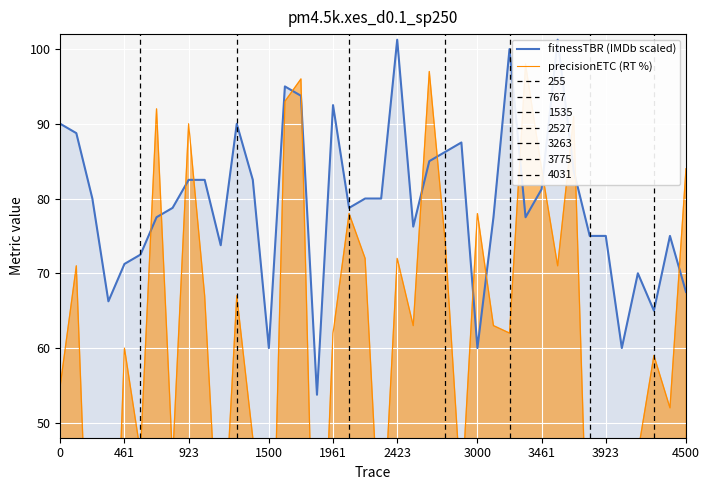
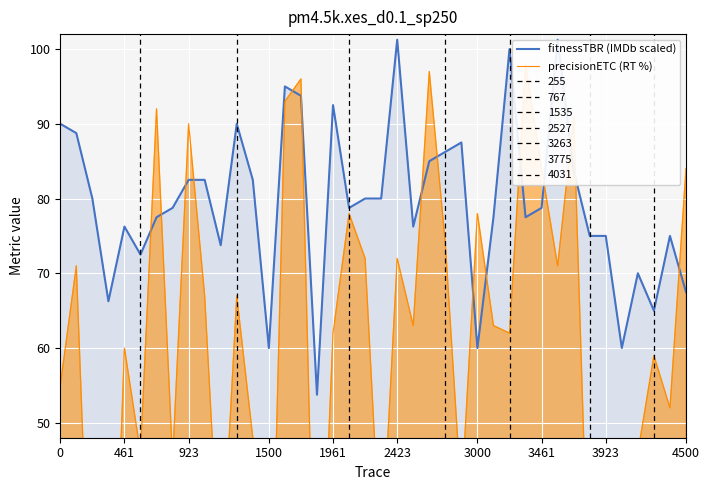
  {
    "fitnessTBR (IMDb scaled)": {
      "0": 90,
-     "461": 71,
+     "461": 76,
      "923": 83,
      "1500": 60,
      "1961": 93,
      "2423": 101,
      "3000": 60,
-     "3461": 81,
+     "3461": 79,
      "3923": 75,
      "4500": 68
    },
    "precisionETC (RT %)": {
      "0": 55,
      "461": 60,
      "923": 90,
      "1961": 62,
      "2423": 72,
      "3000": 78,
      "4500": 84
    }
  }
